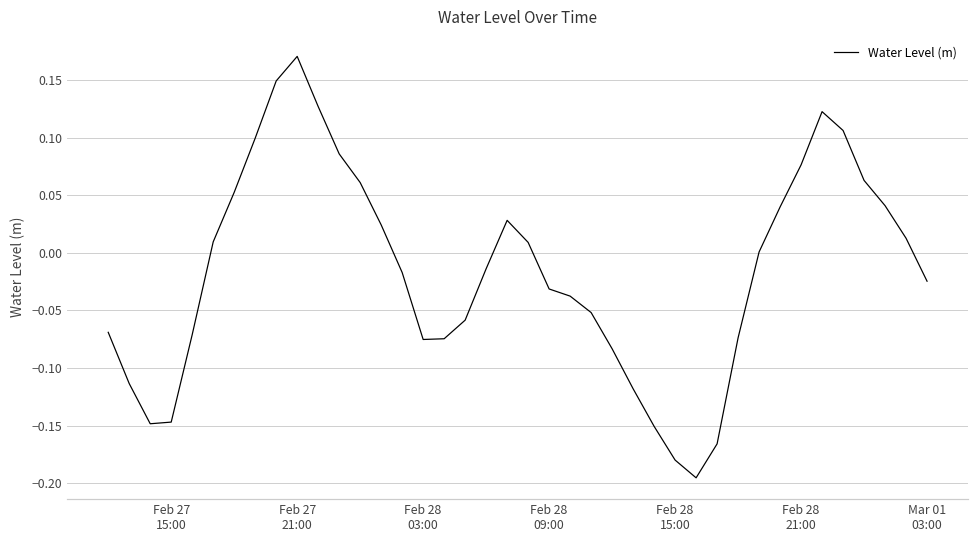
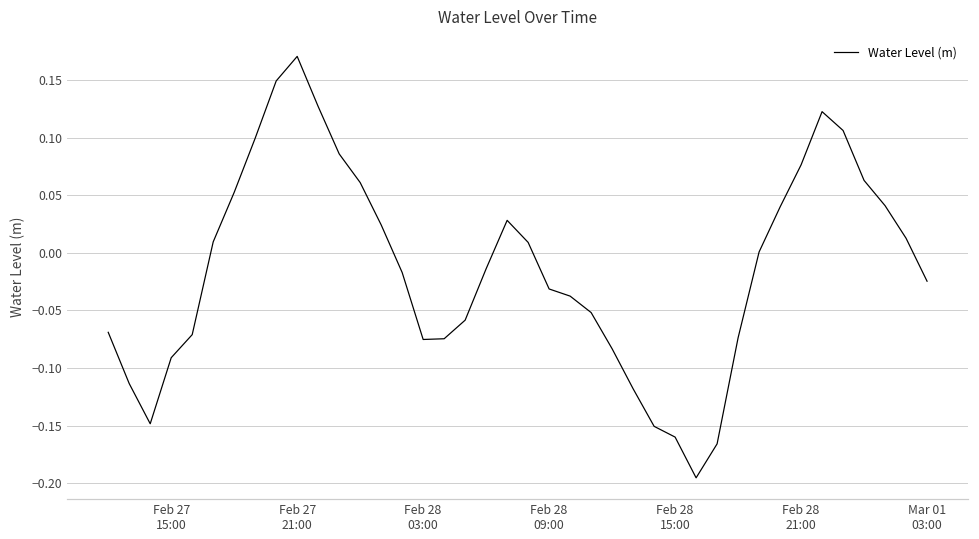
  {
-   "Feb 27 15:00": -0.147,
+   "Feb 27 15:00": -0.091,
    "Feb 27 21:00": 0.171,
    "Feb 28 03:00": -0.075,
    "Feb 28 09:00": -0.031,
-   "Feb 28 15:00": -0.180,
+   "Feb 28 15:00": -0.160,
    "Feb 28 21:00": 0.076,
    "Mar 01 03:00": -0.025
  }
